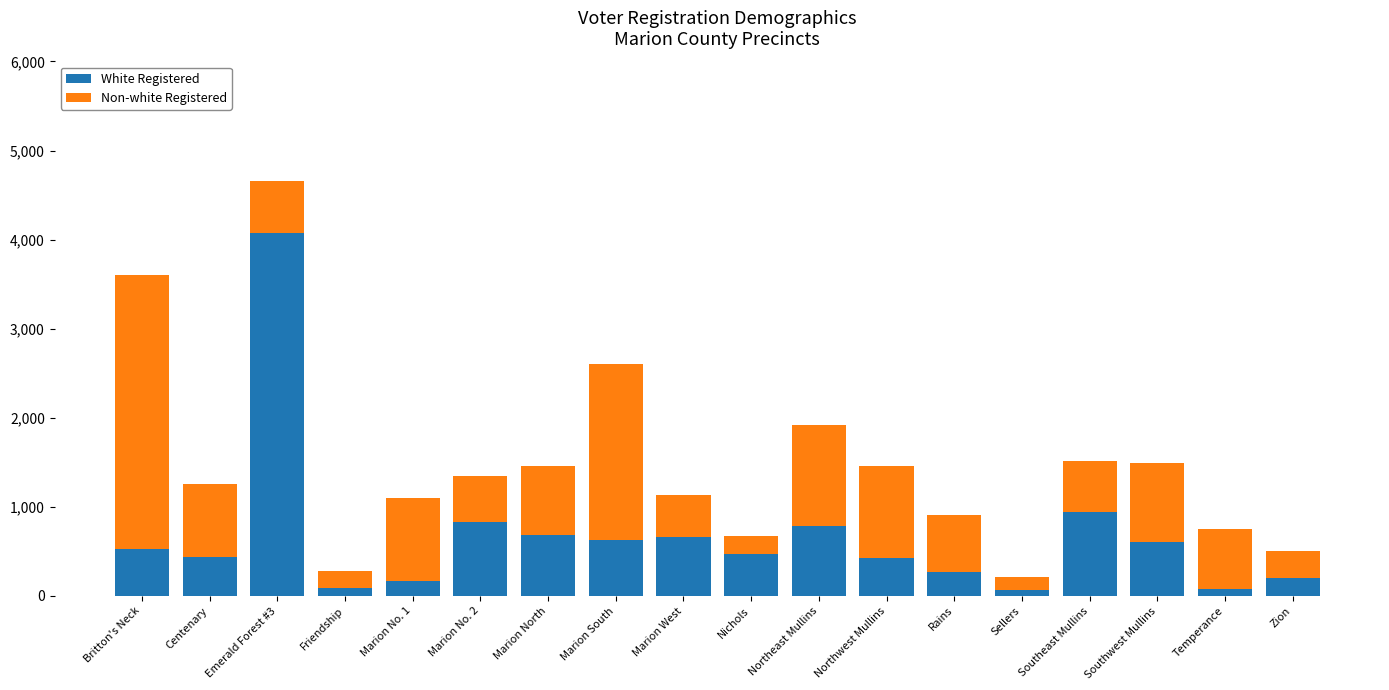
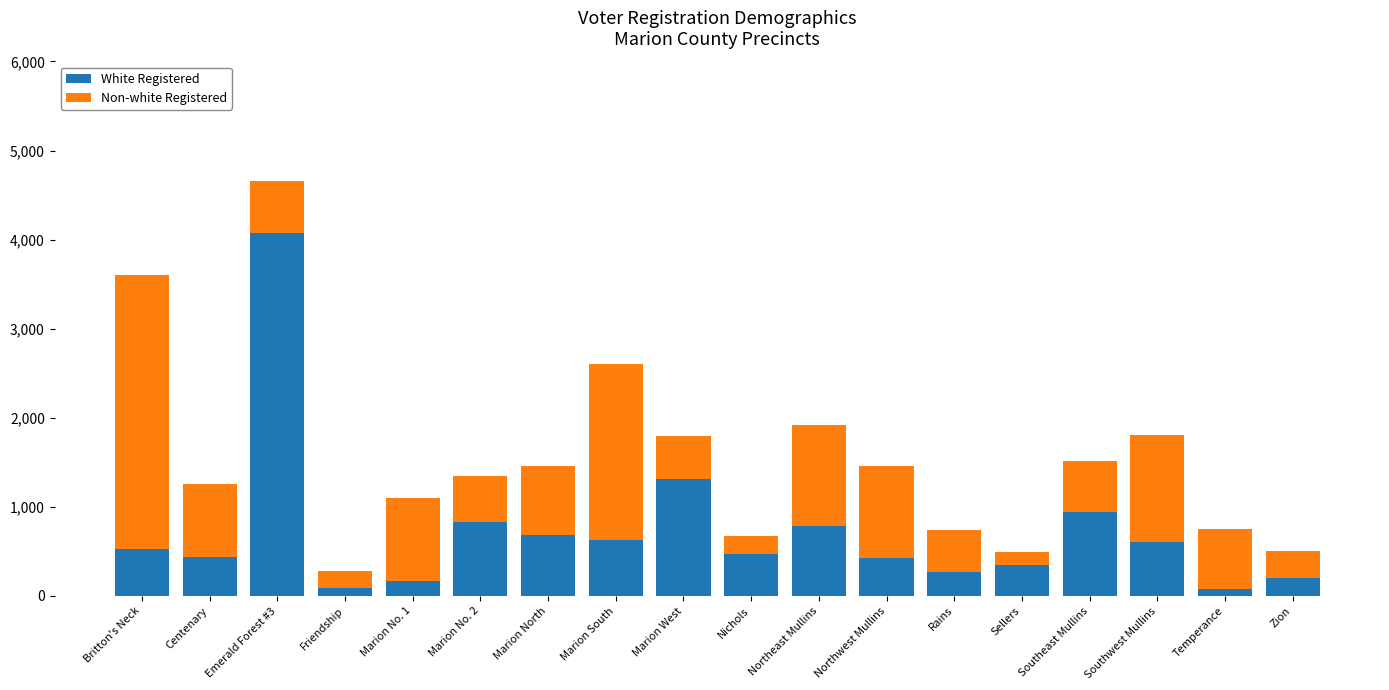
  {
    "White Registered": {
      "Britton's Neck": "500",
      "Centenary": "400",
      "Emerald Forest #3": "4,100",
      "Friendship": "100",
      "Marion No. 1": "200",
      "Marion No. 2": "800",
      "Marion North": "700",
      "Marion South": "600",
-     "Marion West": "700",
+     "Marion West": "1,300",
      "Nichols": "500",
      "Northeast Mullins": "800",
      "Northwest Mullins": "400",
      "Rains": "300",
-     "Sellers": "100",
+     "Sellers": "300",
      "Southeast Mullins": "900",
      "Southwest Mullins": "600",
      "Temperance": "100",
      "Zion": "200"
    },
    "Non-white Registered": {
      "Britton's Neck": "3,100",
      "Centenary": "800",
      "Emerald Forest #3": "600",
      "Friendship": "200",
      "Marion No. 1": "900",
      "Marion No. 2": "500",
      "Marion North": "800",
      "Marion South": "2,000",
      "Marion West": "500",
      "Nichols": "200",
      "Northeast Mullins": "1,100",
      "Northwest Mullins": "1,000",
-     "Rains": "600",
+     "Rains": "500",
      "Sellers": "200",
      "Southeast Mullins": "600",
-     "Southwest Mullins": "900",
+     "Southwest Mullins": "1,200",
      "Temperance": "700",
      "Zion": "300"
    }
  }
